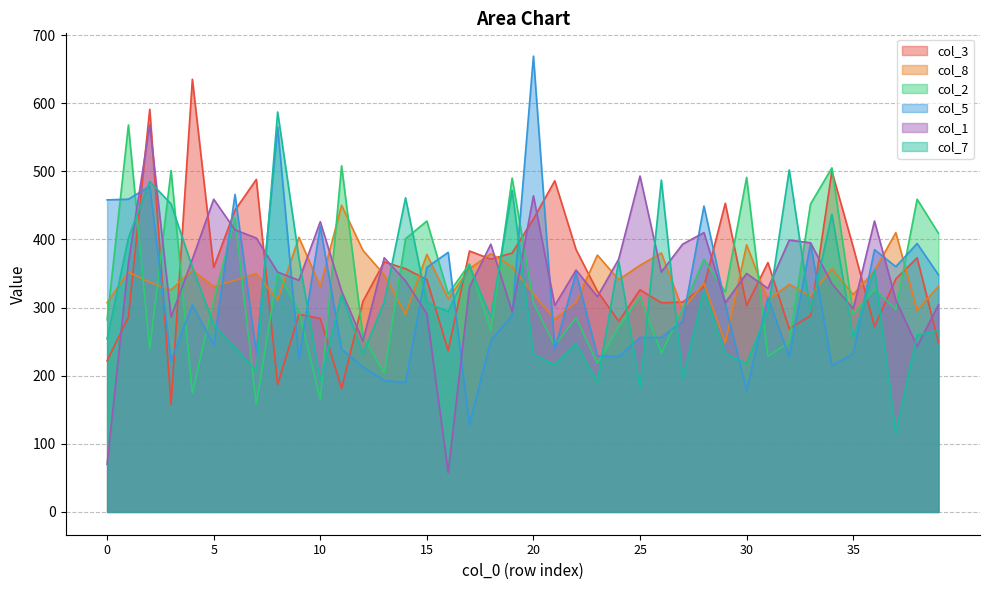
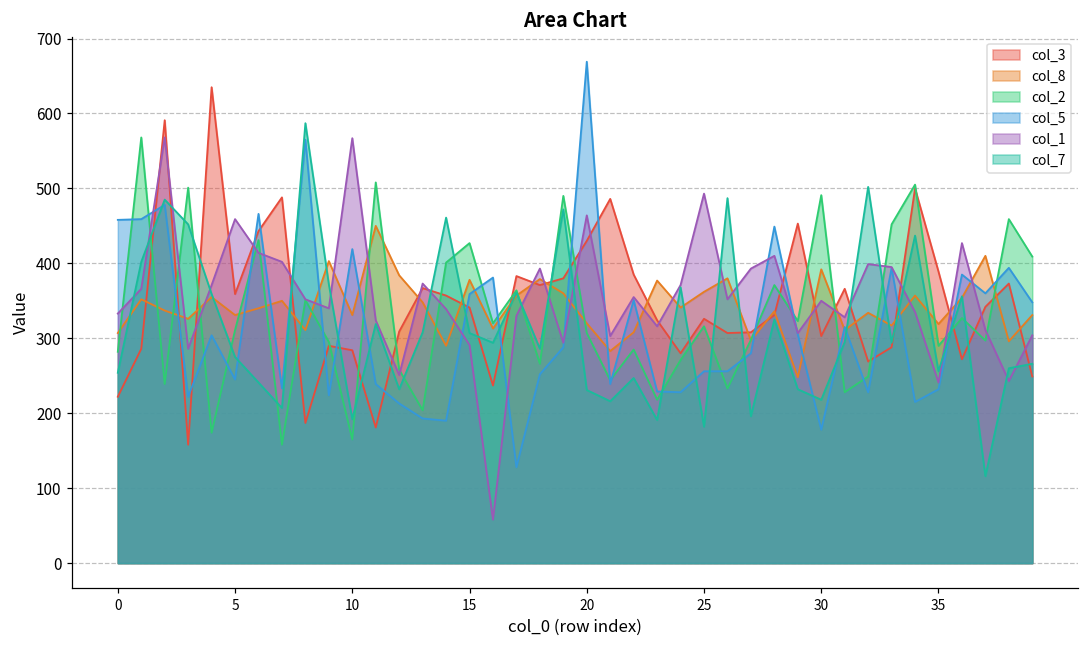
  {
    "col_1": {
-     "0": 70,
+     "0": 330,
      "5": 460,
-     "10": 430,
+     "10": 570,
      "15": 290,
      "20": 460,
      "25": 490,
      "30": 350,
-     "35": 300
+     "35": 240
    }
  }
